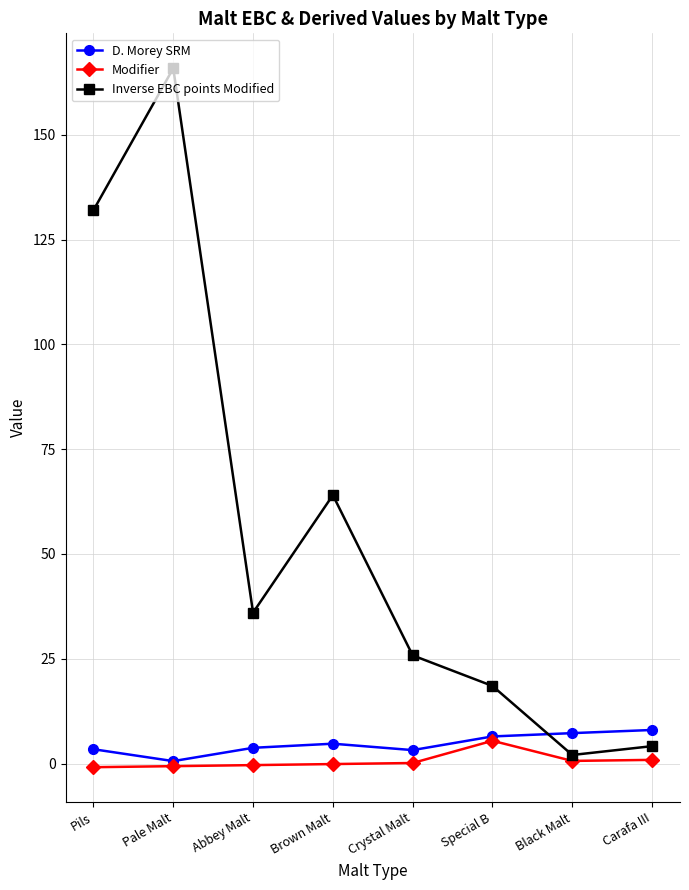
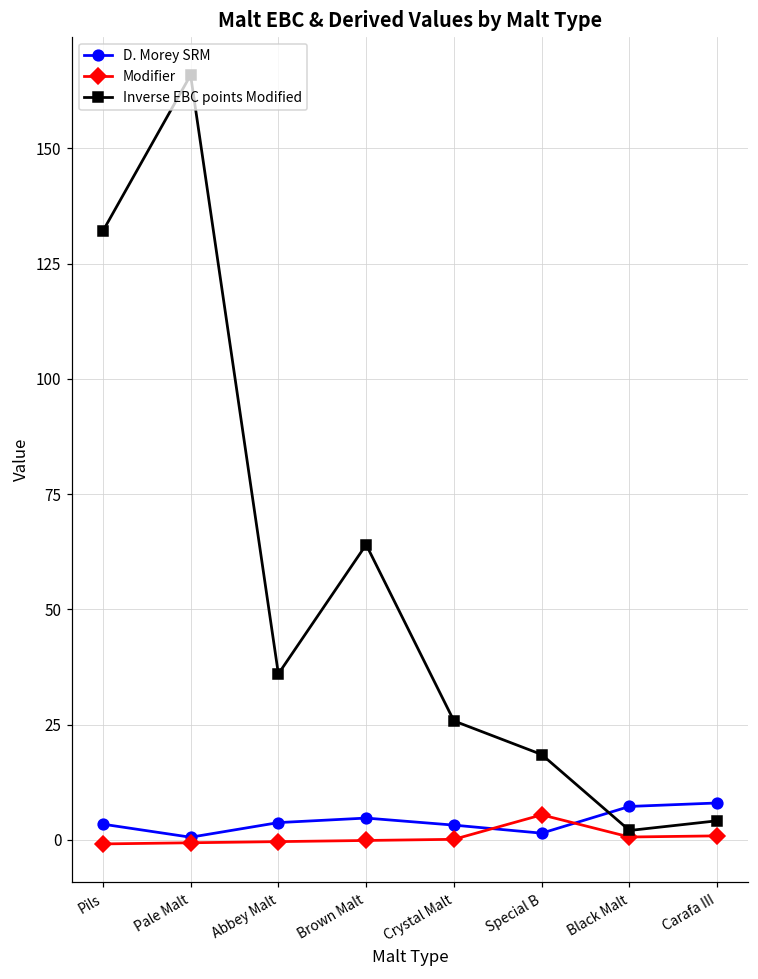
  {
    "D. Morey SRM": {
      "Pils": 3,
      "Pale Malt": 1,
      "Abbey Malt": 4,
      "Brown Malt": 5,
      "Crystal Malt": 3,
-     "Special B": 6,
+     "Special B": 1,
      "Black Malt": 7,
      "Carafa III": 8
    },
    "Modifier": {
      "Pils": -1,
      "Pale Malt": -1,
      "Abbey Malt": 0,
      "Brown Malt": 0,
      "Crystal Malt": 0,
      "Special B": 5,
      "Black Malt": 1,
      "Carafa III": 1
    },
    "Inverse EBC points Modified": {
      "Pils": 132,
      "Abbey Malt": 36,
      "Brown Malt": 64,
      "Crystal Malt": 26,
      "Special B": 19,
      "Black Malt": 2,
      "Carafa III": 4
    }
  }
